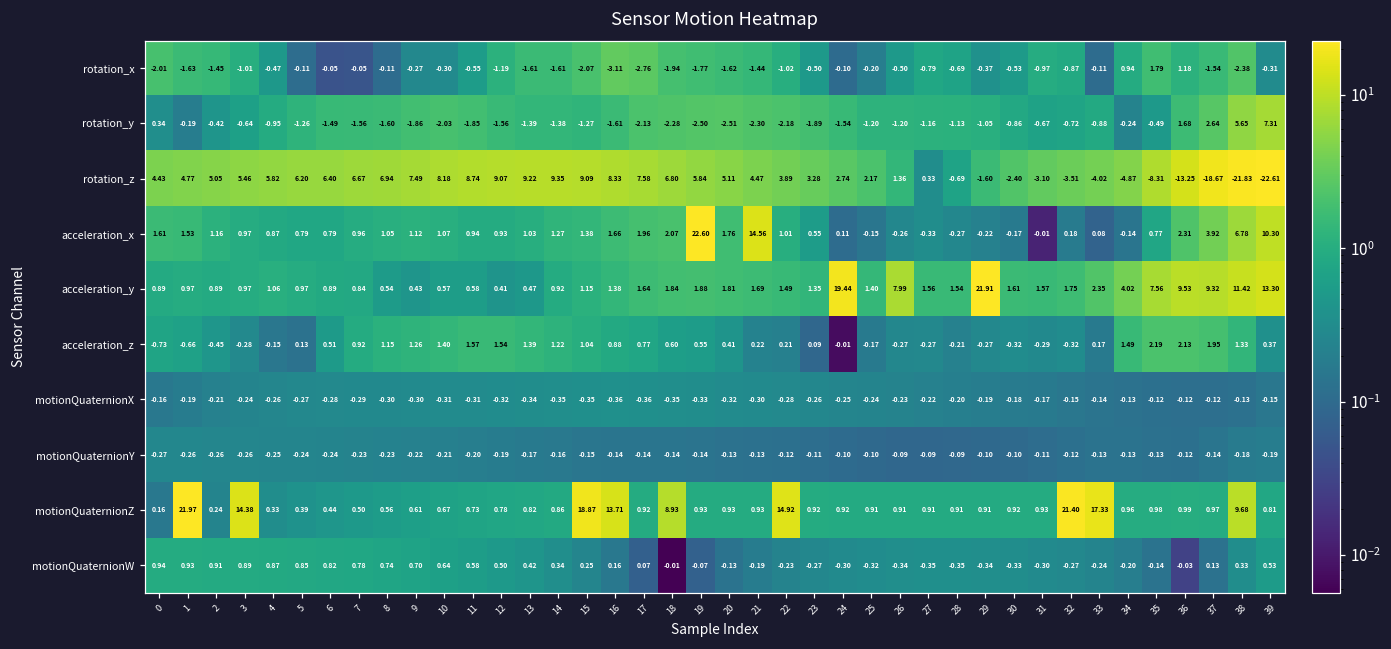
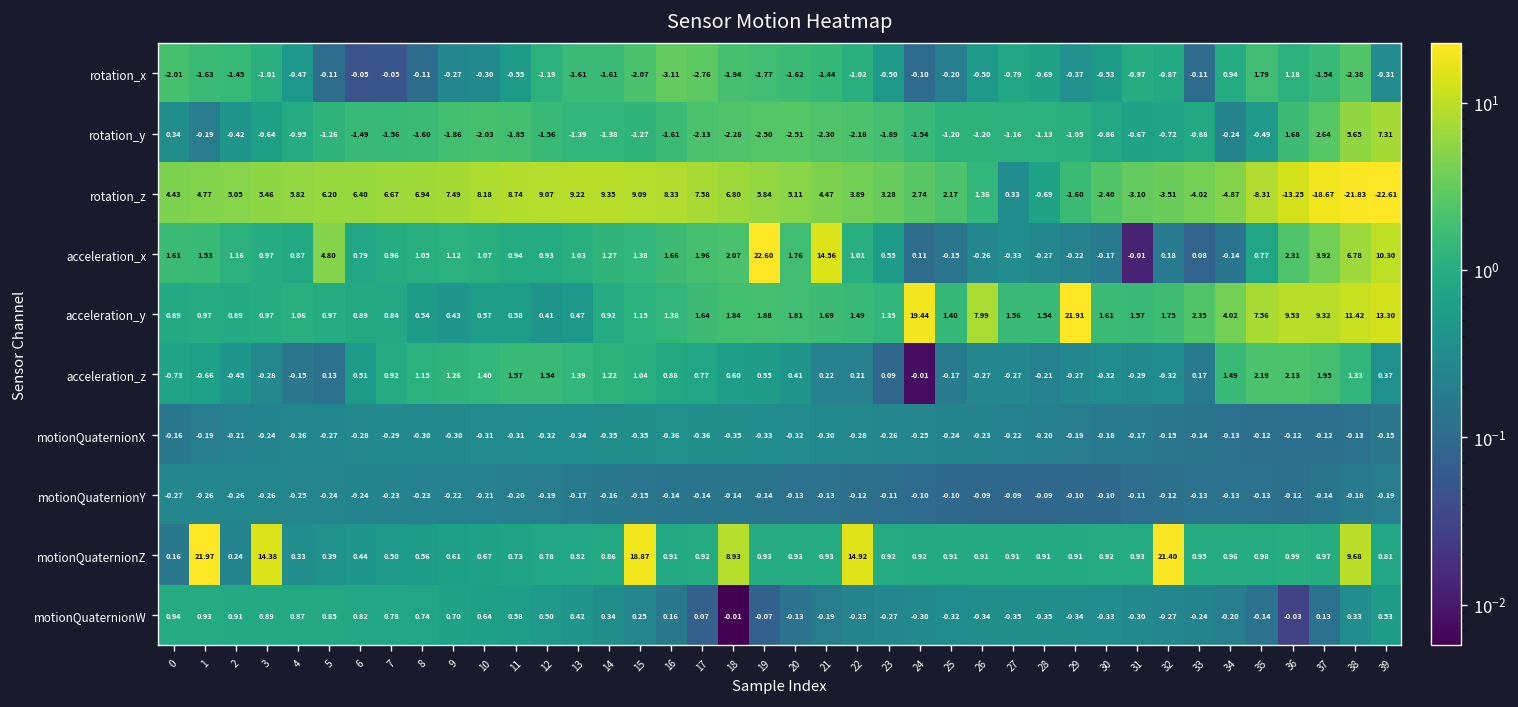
  {
    "acceleration_x": {
      "0": 1.61,
      "1": 1.53,
      "2": 1.16,
      "3": 0.97,
      "4": 0.87,
-     "5": 0.79,
+     "5": 4.80,
      "6": 0.79,
      "7": 0.96,
      "8": 1.05,
      "9": 1.12,
      "10": 1.07,
      "11": 0.94,
      "12": 0.93,
      "13": 1.03,
      "14": 1.27,
      "15": 1.38,
      "16": 1.66,
      "17": 1.96,
      "18": 2.07,
      "19": 22.60,
      "20": 1.76,
      "21": 14.56,
      "22": 1.01,
      "23": 0.55,
      "24": 0.11,
      "25": -0.15,
      "26": -0.26,
      "27": -0.33,
      "28": -0.27,
      "29": -0.22,
      "30": -0.17,
      "31": -0.01,
      "32": 0.18,
      "33": 0.08,
      "34": -0.14,
      "35": 0.77,
      "36": 2.31,
      "37": 3.92,
      "38": 6.78,
      "39": 10.30
    },
    "motionQuaternionZ": {
      "0": 0.16,
      "1": 21.97,
      "2": 0.24,
      "3": 14.38,
      "4": 0.33,
      "5": 0.39,
      "6": 0.44,
      "7": 0.50,
      "8": 0.56,
      "9": 0.61,
      "10": 0.67,
      "11": 0.73,
      "12": 0.78,
      "13": 0.82,
      "14": 0.86,
      "15": 18.87,
-     "16": 13.71,
+     "16": 0.91,
      "17": 0.92,
      "18": 8.93,
      "19": 0.93,
      "20": 0.93,
      "21": 0.93,
      "22": 14.92,
      "23": 0.92,
      "24": 0.92,
      "25": 0.91,
      "26": 0.91,
      "27": 0.91,
      "28": 0.91,
      "29": 0.91,
      "30": 0.92,
      "31": 0.93,
      "32": 21.40,
-     "33": 17.33,
+     "33": 0.95,
      "34": 0.96,
      "35": 0.98,
      "36": 0.99,
      "37": 0.97,
      "38": 9.68,
      "39": 0.81
    }
  }
